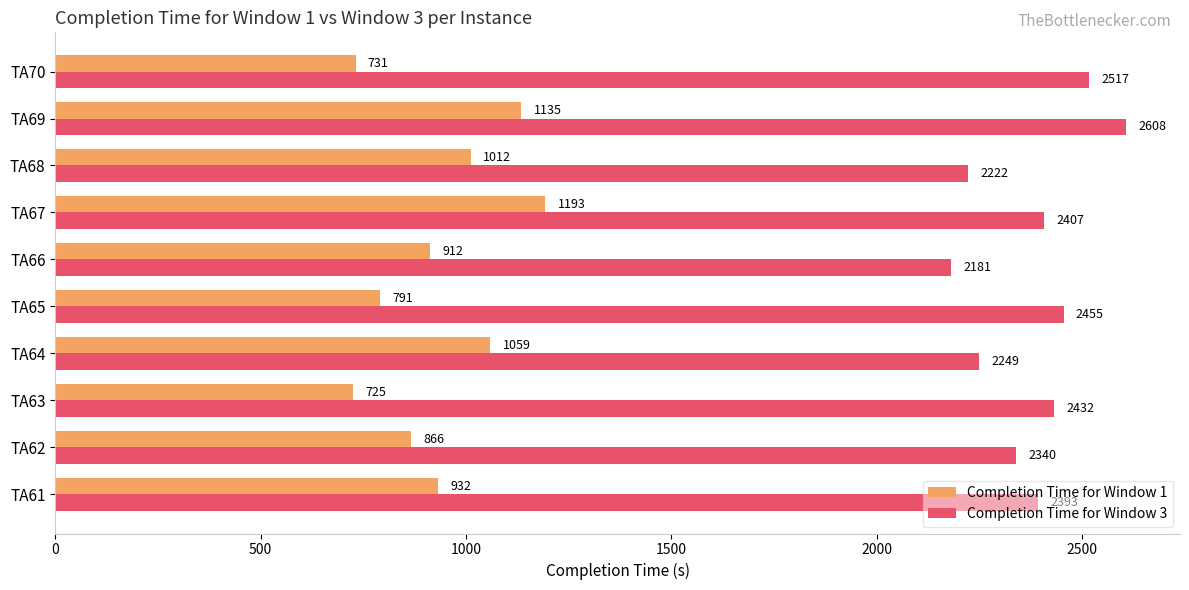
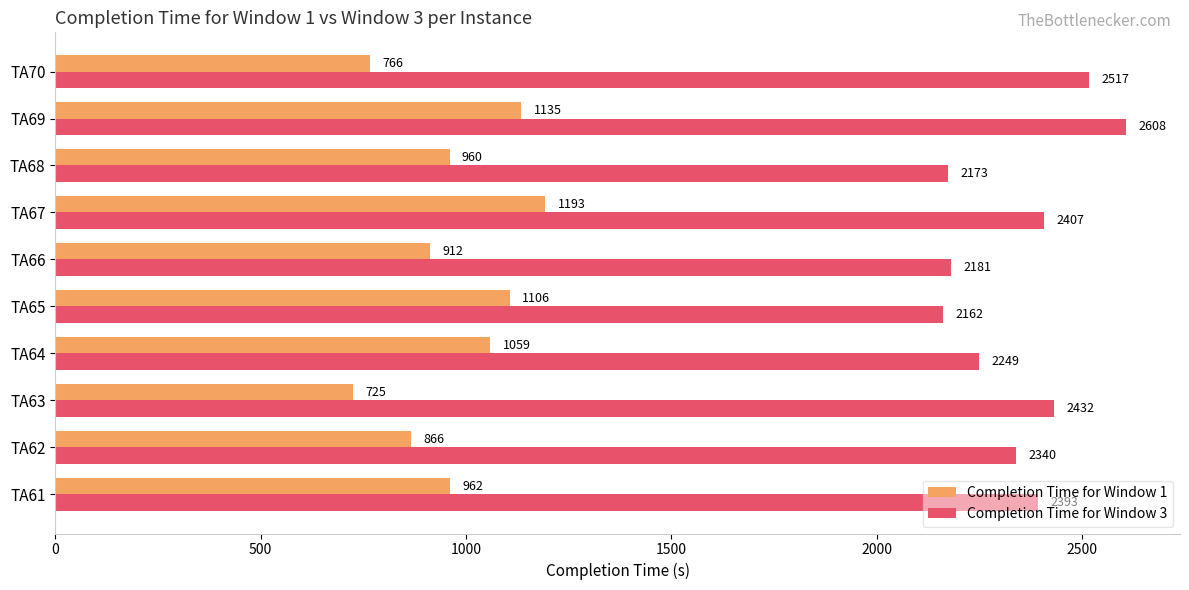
  {
    "Completion Time for Window 1": {
-     "TA70": 731,
+     "TA70": 766,
      "TA69": 1135,
-     "TA68": 1012,
+     "TA68": 960,
      "TA67": 1193,
      "TA66": 912,
-     "TA65": 791,
+     "TA65": 1106,
      "TA64": 1059,
      "TA63": 725,
      "TA62": 866,
-     "TA61": 932
+     "TA61": 962
    },
    "Completion Time for Window 3": {
      "TA70": 2517,
      "TA69": 2608,
-     "TA68": 2222,
+     "TA68": 2173,
      "TA67": 2407,
      "TA66": 2181,
-     "TA65": 2455,
+     "TA65": 2162,
      "TA64": 2249,
      "TA63": 2432,
      "TA62": 2340
    }
  }
